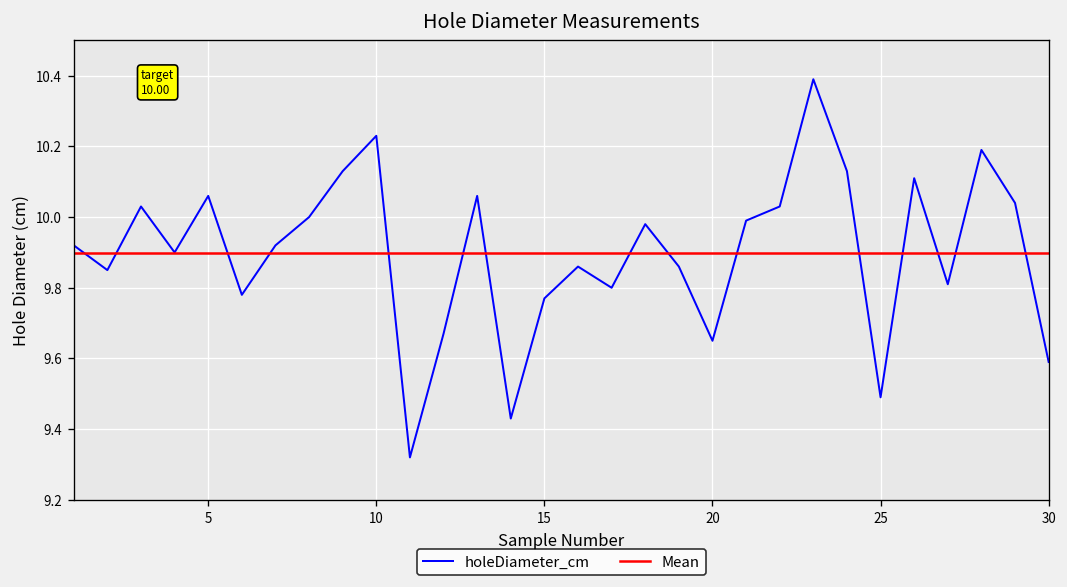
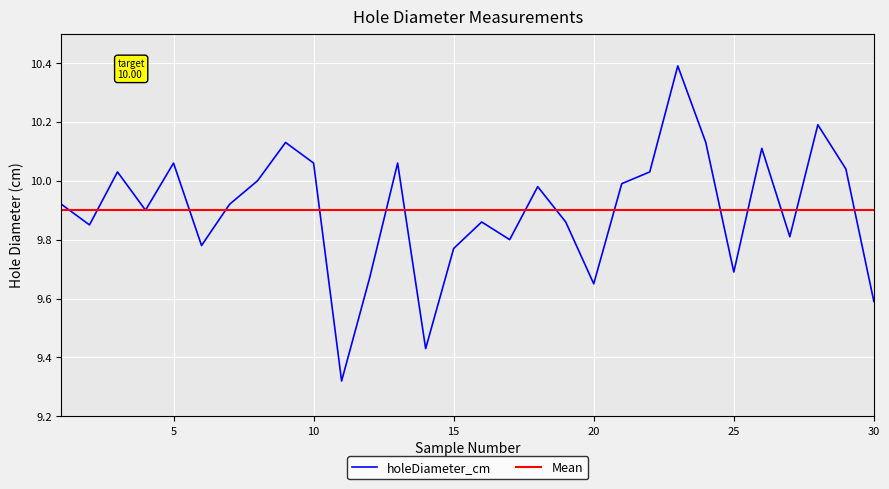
  {
    "5": 10.06,
-   "10": 10.23,
+   "10": 10.06,
    "15": 9.77,
    "20": 9.65,
-   "25": 9.49,
+   "25": 9.69,
    "30": 9.59
  }
